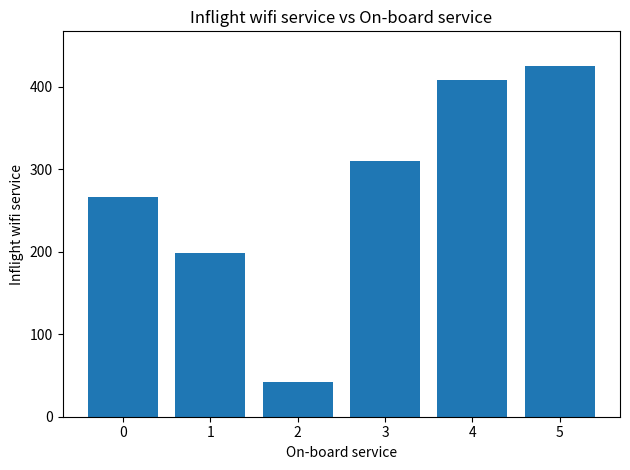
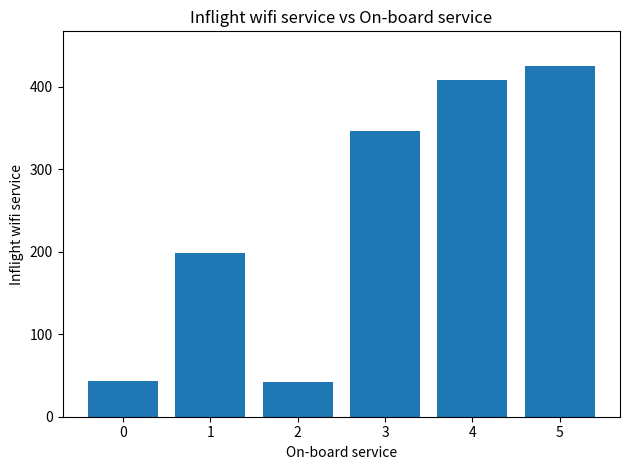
  {
-   "0": 270,
+   "0": 40,
    "1": 200,
    "2": 40,
-   "3": 310,
+   "3": 350,
    "4": 410,
    "5": 430
  }
